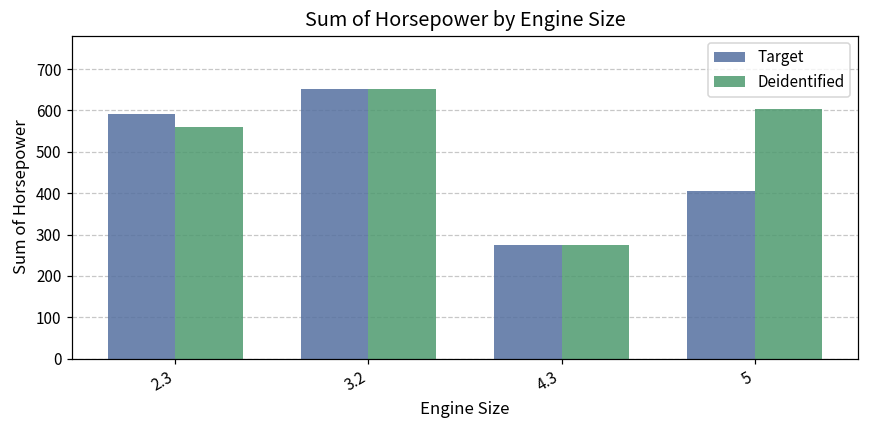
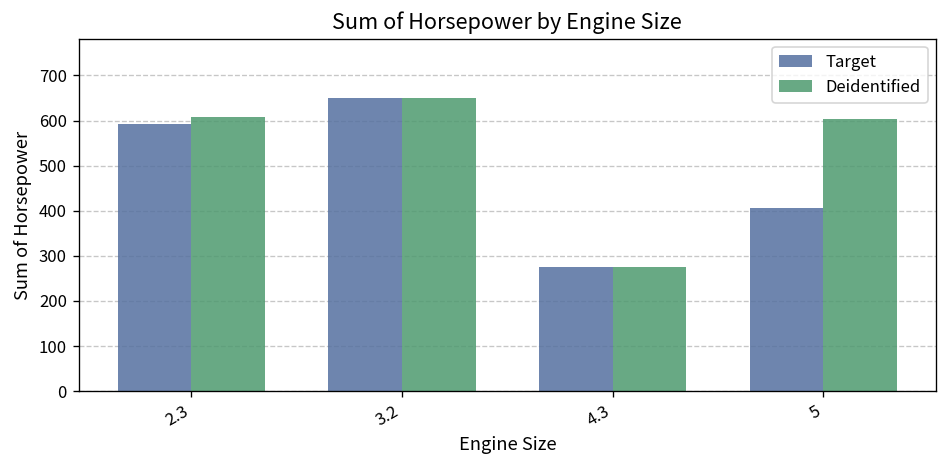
  {
    "Target": {
      "2.3": 590,
      "3.2": 650,
      "4.3": 280,
      "5": 410
    },
    "Deidentified": {
-     "2.3": 560,
+     "2.3": 610,
      "3.2": 650,
      "4.3": 280,
      "5": 600
    }
  }
